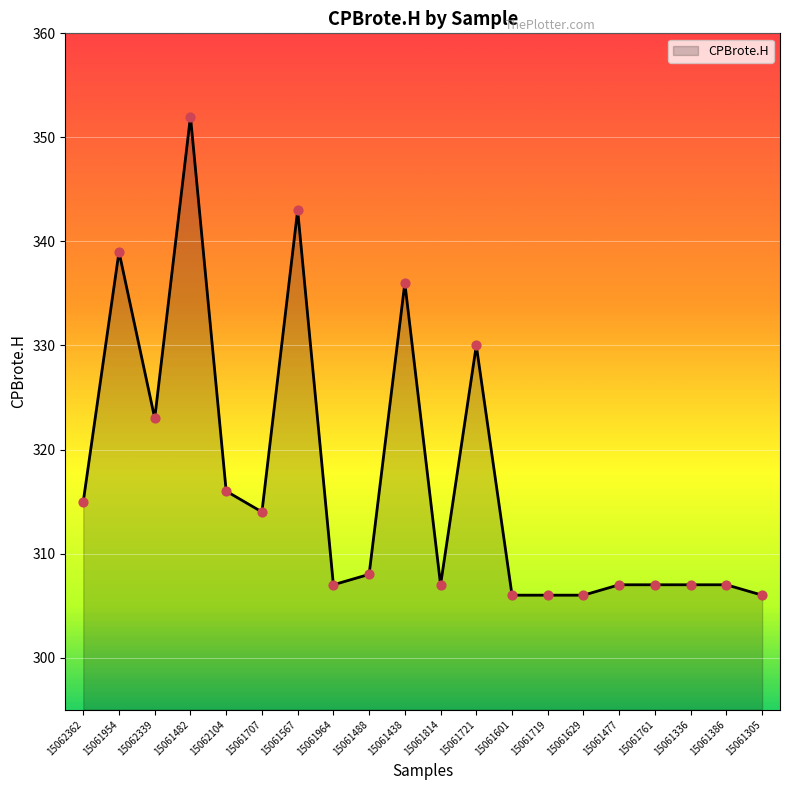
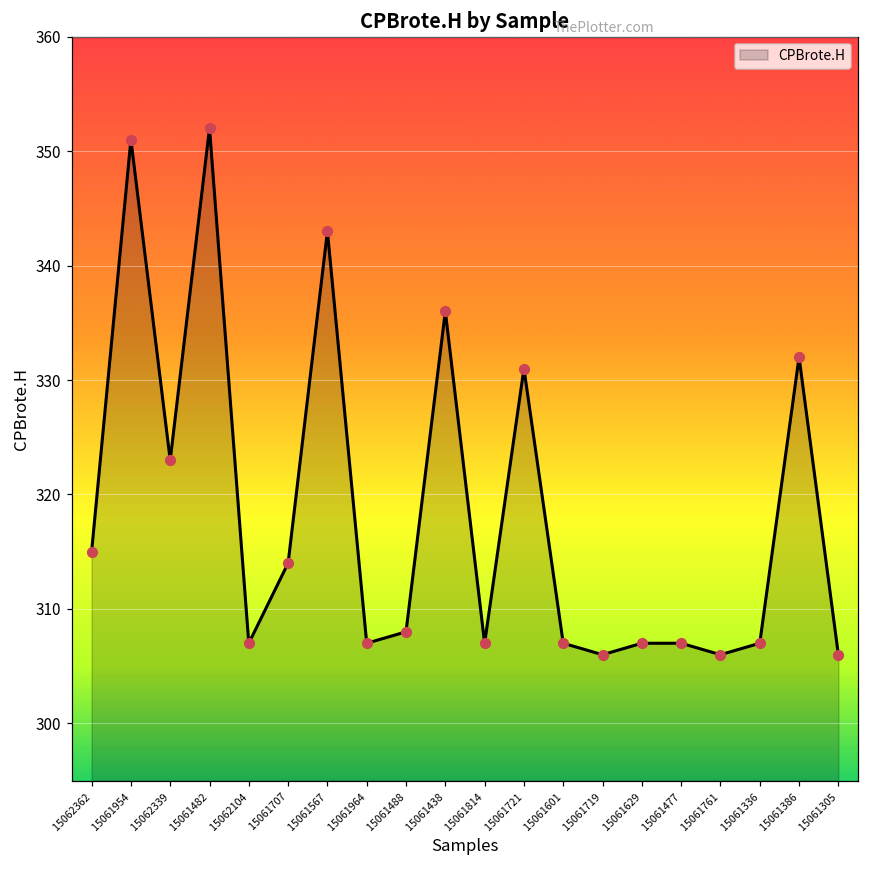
  {
    "15062362": 315,
-   "15061954": 339,
+   "15061954": 351,
    "15062339": 323,
    "15061482": 352,
-   "15062104": 316,
+   "15062104": 307,
    "15061707": 314,
    "15061567": 343,
    "15061964": 307,
    "15061488": 308,
    "15061438": 336,
    "15061814": 307,
-   "15061721": 330,
-   "15061601": 306,
+   "15061721": 331,
+   "15061601": 307,
    "15061719": 306,
-   "15061629": 306,
+   "15061629": 307,
    "15061477": 307,
-   "15061761": 307,
+   "15061761": 306,
    "15061336": 307,
-   "15061386": 307,
+   "15061386": 332,
    "15061305": 306
  }
